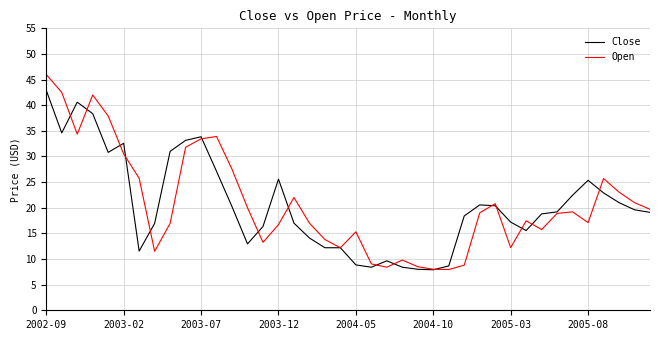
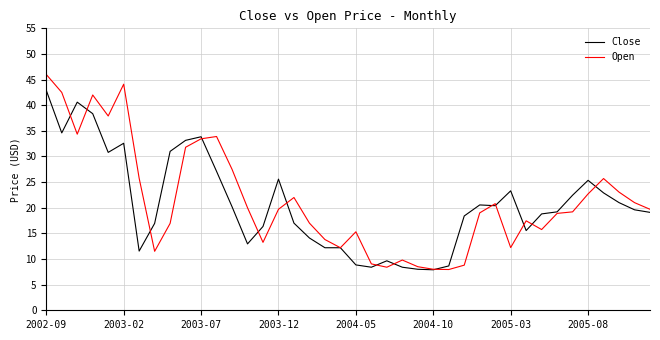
  {
    "Close": {
      "2002-09": 43,
      "2003-02": 33,
      "2003-12": 26,
      "2004-05": 9,
-     "2005-03": 17,
+     "2005-03": 23,
      "2005-08": 25
    },
    "Open": {
      "2002-09": 46,
-     "2003-02": 31,
-     "2003-12": 17,
+     "2003-02": 44,
+     "2003-12": 20,
      "2004-05": 15,
      "2005-03": 12,
-     "2005-08": 17
+     "2005-08": 23
    }
  }
